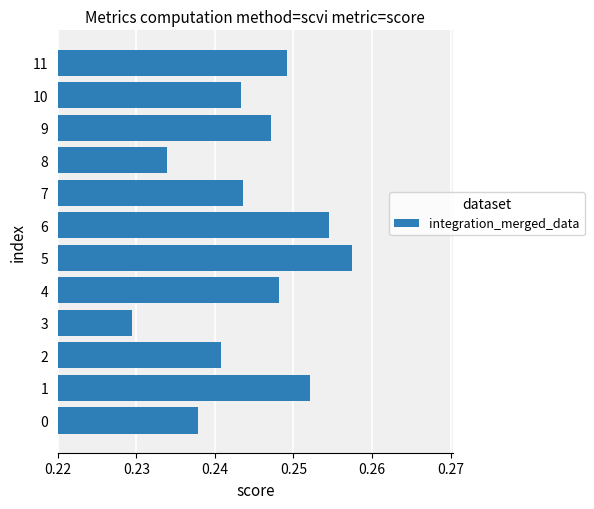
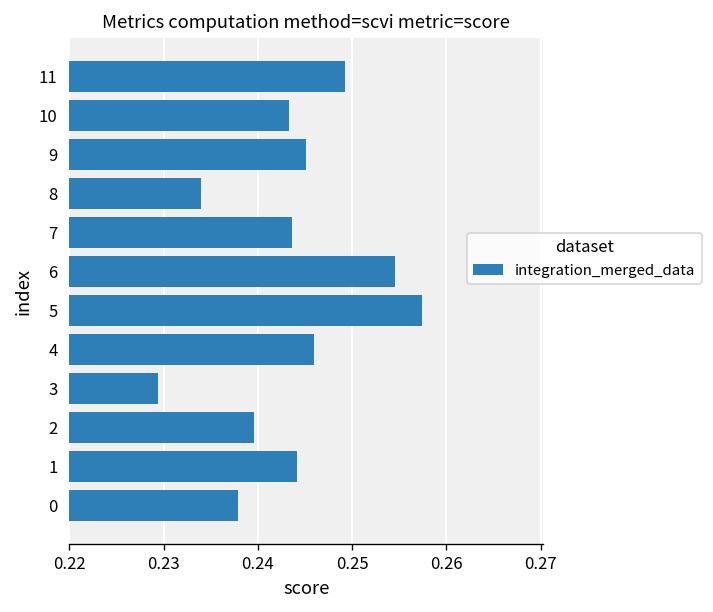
  {
    "11": 0.249,
    "10": 0.243,
-   "9": 0.247,
+   "9": 0.245,
    "8": 0.234,
    "7": 0.244,
    "6": 0.255,
    "5": 0.257,
-   "4": 0.248,
+   "4": 0.246,
    "3": 0.229,
-   "2": 0.241,
-   "1": 0.252,
+   "2": 0.240,
+   "1": 0.244,
    "0": 0.238
  }
